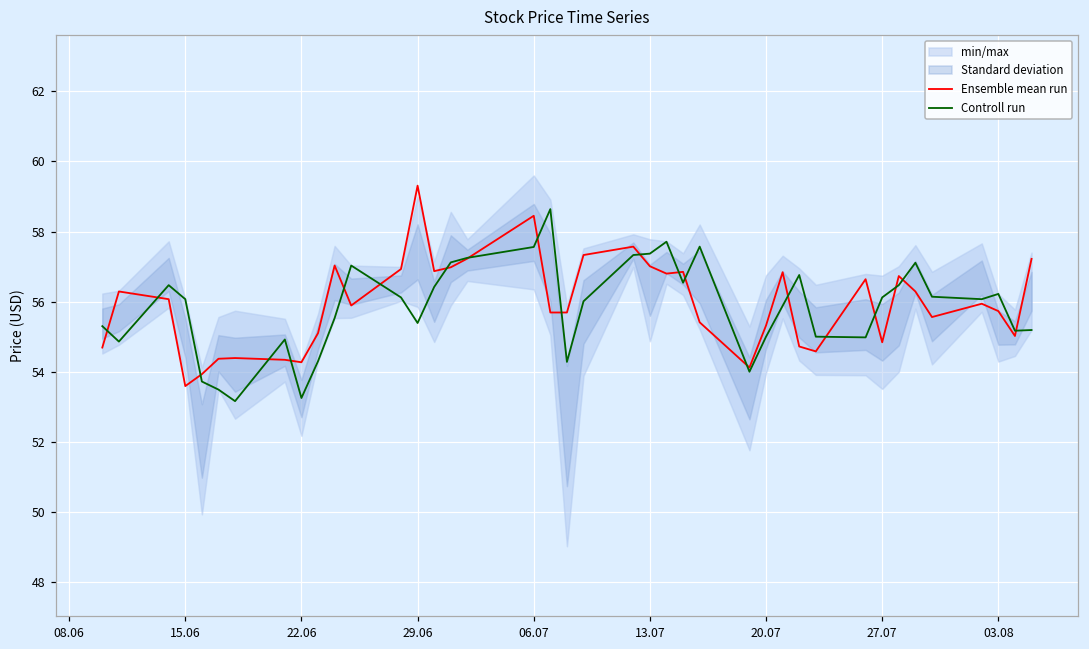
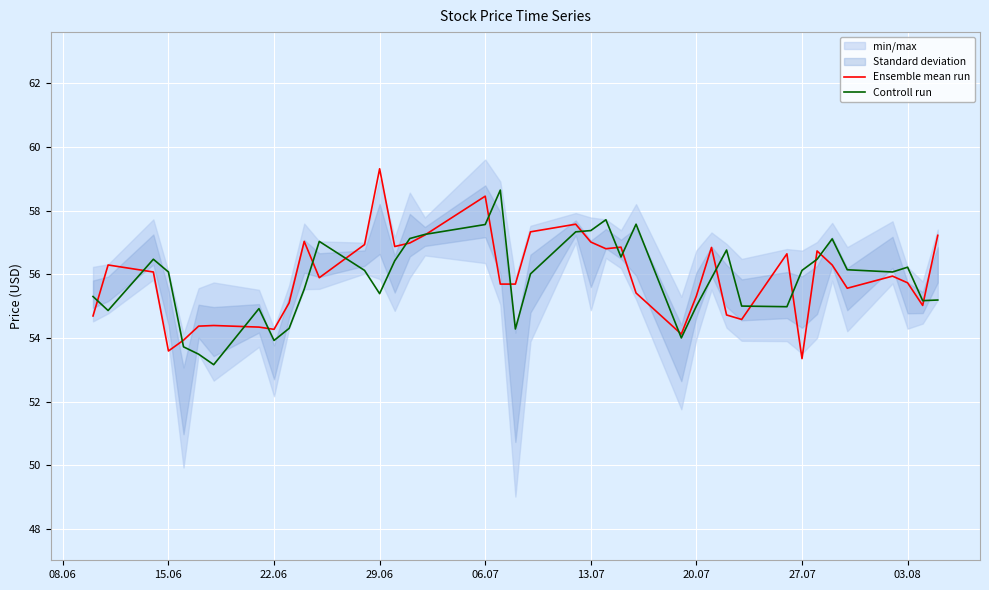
  {
    "Ensemble mean run": {
      "15.06": 53.6,
      "29.06": 59.3,
      "06.07": 58.5,
      "20.07": 55.3,
-     "27.07": 54.8
+     "27.07": 53.4
    },
    "Controll run": {
-     "22.06": 53.3,
+     "22.06": 53.9,
      "29.06": 55.4,
      "06.07": 57.6,
      "13.07": 57.4,
      "20.07": 55.0,
      "27.07": 56.1
    }
  }
